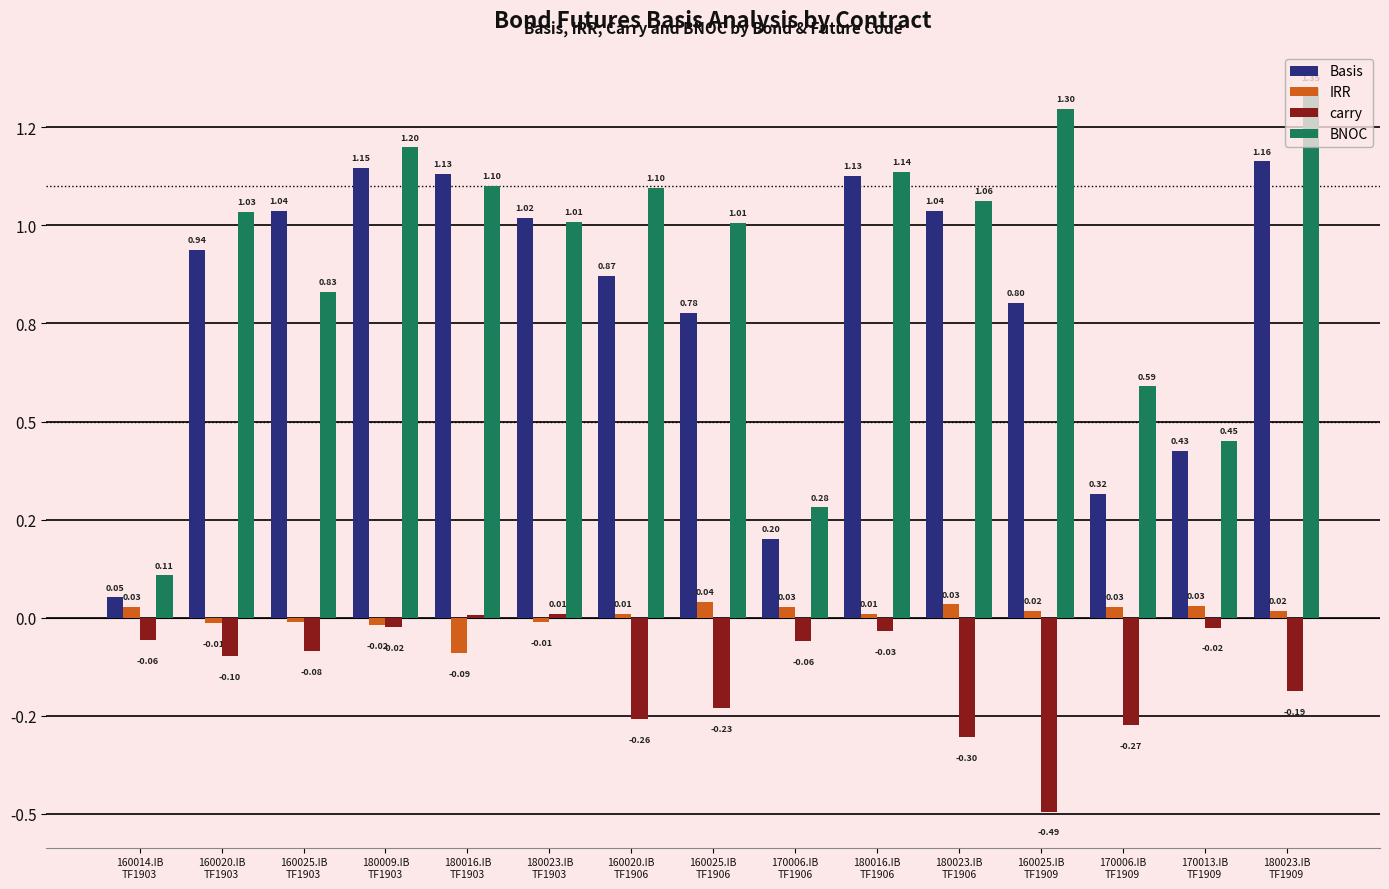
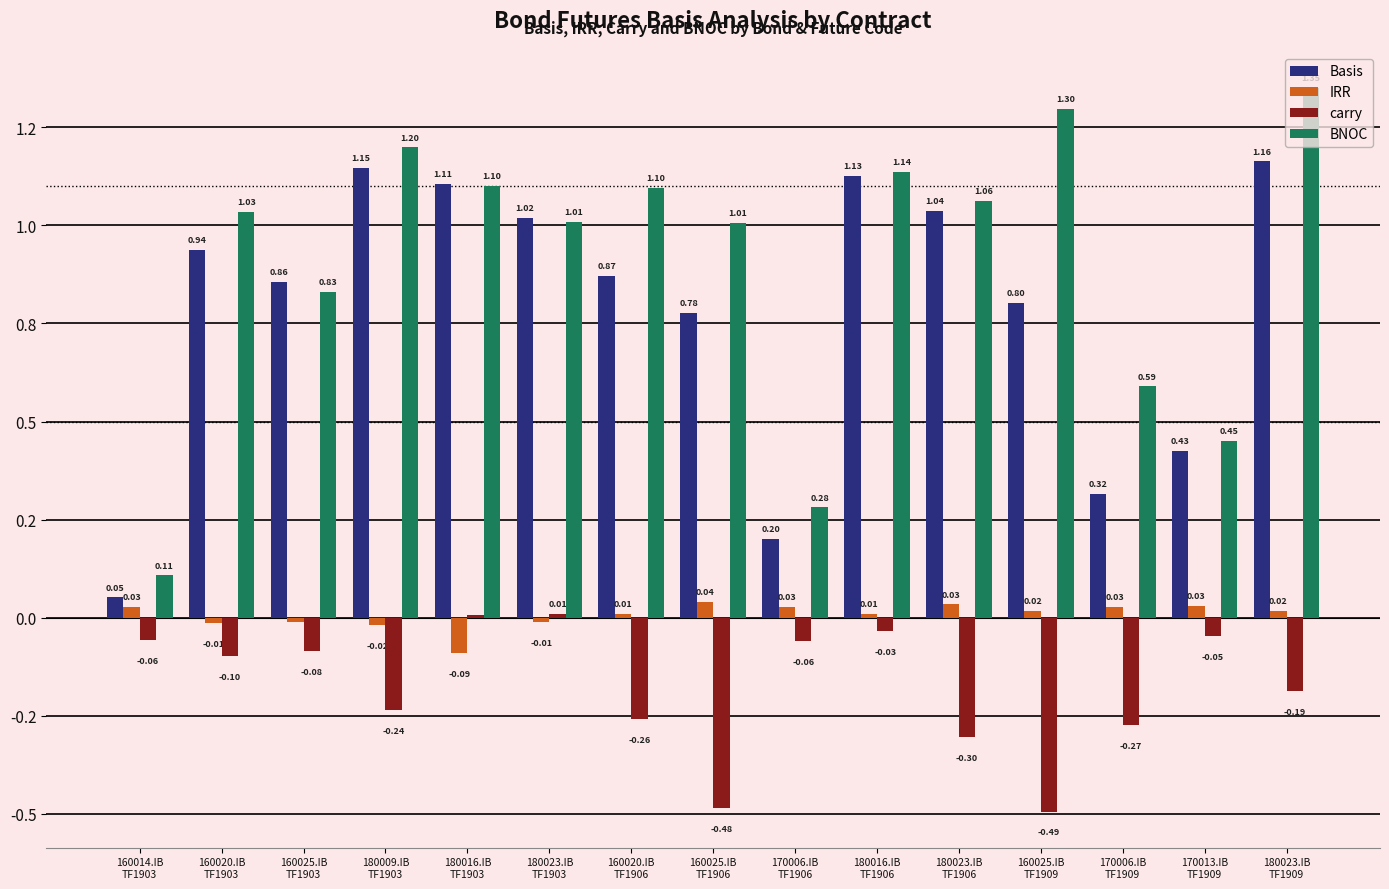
  {
    "Basis": {
      "160014.IB TF1903": 0.05,
      "160020.IB TF1903": 0.94,
-     "160025.IB TF1903": 1.04,
+     "160025.IB TF1903": 0.86,
      "180009.IB TF1903": 1.15,
-     "180016.IB TF1903": 1.13,
+     "180016.IB TF1903": 1.11,
      "180023.IB TF1903": 1.02,
      "160020.IB TF1906": 0.87,
      "160025.IB TF1906": 0.78,
      "170006.IB TF1906": 0.20,
      "180016.IB TF1906": 1.13,
      "180023.IB TF1906": 1.04,
      "160025.IB TF1909": 0.80,
      "170006.IB TF1909": 0.32,
      "170013.IB TF1909": 0.43,
      "180023.IB TF1909": 1.16
    },
    "IRR": {
      "160014.IB TF1903": 0.03,
      "160020.IB TF1903": -0.01,
      "180009.IB TF1903": -0.02,
      "180016.IB TF1903": -0.09,
      "180023.IB TF1903": -0.01,
      "160020.IB TF1906": 0.01,
      "160025.IB TF1906": 0.04,
      "170006.IB TF1906": 0.03,
      "180016.IB TF1906": 0.01,
      "180023.IB TF1906": 0.03,
      "160025.IB TF1909": 0.02,
      "170006.IB TF1909": 0.03,
      "170013.IB TF1909": 0.03,
      "180023.IB TF1909": 0.02
    },
    "carry": {
      "160014.IB TF1903": -0.06,
      "160020.IB TF1903": -0.10,
      "160025.IB TF1903": -0.08,
-     "180009.IB TF1903": -0.02,
+     "180009.IB TF1903": -0.24,
      "180023.IB TF1903": 0.01,
      "160020.IB TF1906": -0.26,
-     "160025.IB TF1906": -0.23,
+     "160025.IB TF1906": -0.48,
      "170006.IB TF1906": -0.06,
      "180016.IB TF1906": -0.03,
      "180023.IB TF1906": -0.30,
      "160025.IB TF1909": -0.49,
      "170006.IB TF1909": -0.27,
-     "170013.IB TF1909": -0.02,
+     "170013.IB TF1909": -0.05,
      "180023.IB TF1909": -0.19
    },
    "BNOC": {
      "160014.IB TF1903": 0.11,
      "160020.IB TF1903": 1.03,
      "160025.IB TF1903": 0.83,
      "180009.IB TF1903": 1.20,
      "180016.IB TF1903": 1.10,
      "180023.IB TF1903": 1.01,
      "160020.IB TF1906": 1.10,
      "160025.IB TF1906": 1.01,
      "170006.IB TF1906": 0.28,
      "180016.IB TF1906": 1.14,
      "180023.IB TF1906": 1.06,
      "160025.IB TF1909": 1.30,
      "170006.IB TF1909": 0.59,
      "170013.IB TF1909": 0.45
    }
  }
